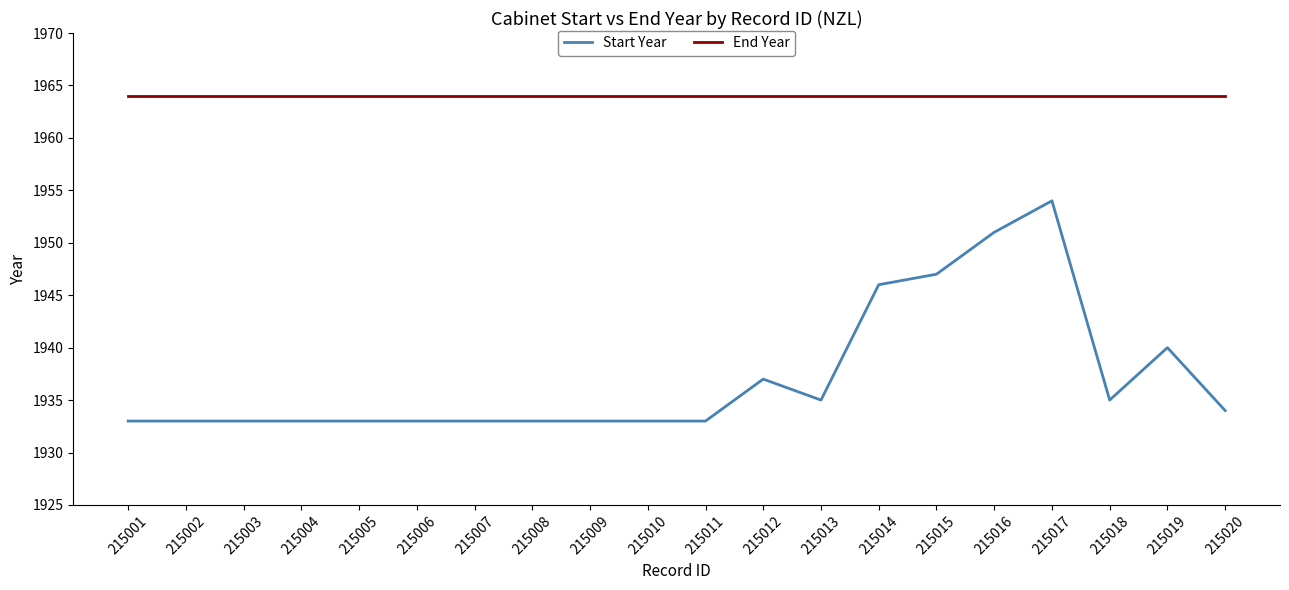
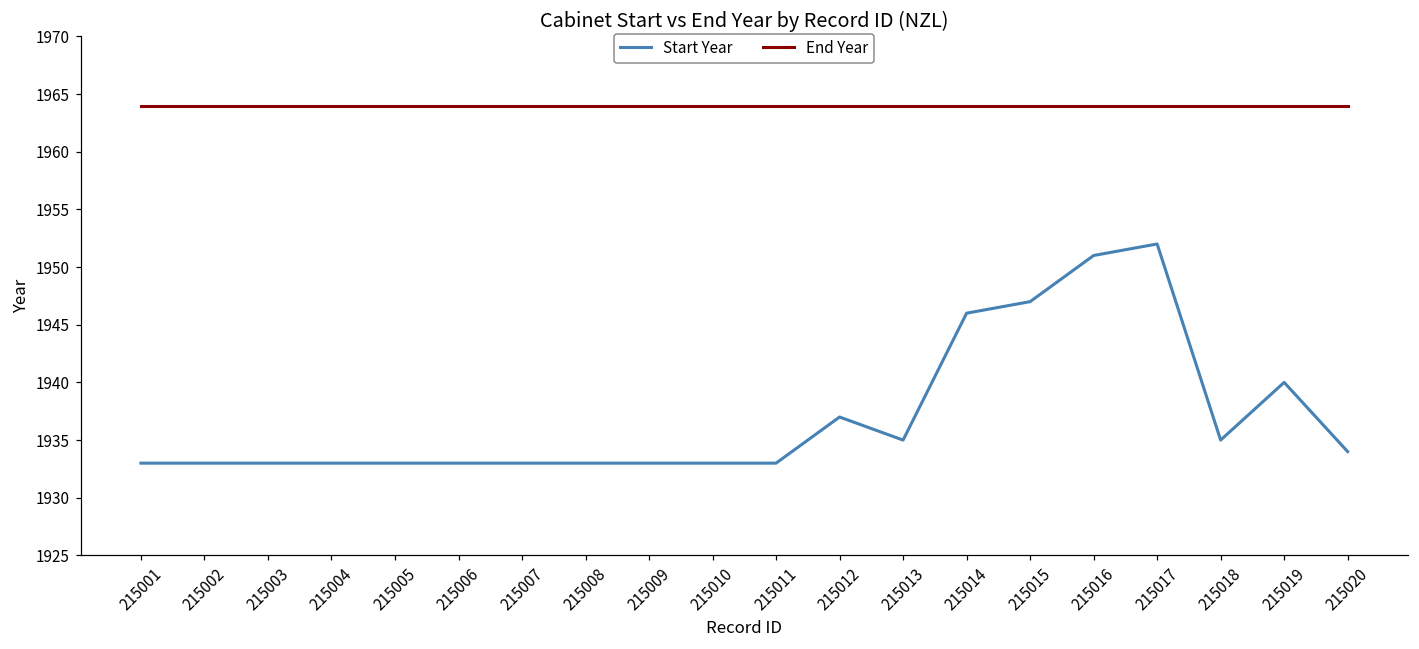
  {
    "Start Year": {
      "215001": 1933,
      "215002": 1933,
      "215003": 1933,
      "215004": 1933,
      "215005": 1933,
      "215006": 1933,
      "215007": 1933,
      "215008": 1933,
      "215009": 1933,
      "215010": 1933,
      "215011": 1933,
      "215012": 1937,
      "215013": 1935,
      "215014": 1946,
      "215015": 1947,
      "215016": 1951,
-     "215017": 1954,
+     "215017": 1952,
      "215018": 1935,
      "215019": 1940,
      "215020": 1934
    },
    "End Year": {
      "215001": 1964,
      "215002": 1964,
      "215003": 1964,
      "215004": 1964,
      "215005": 1964,
      "215006": 1964,
      "215007": 1964,
      "215008": 1964,
      "215009": 1964,
      "215010": 1964,
      "215011": 1964,
      "215012": 1964,
      "215013": 1964,
      "215014": 1964,
      "215015": 1964,
      "215016": 1964,
      "215017": 1964,
      "215018": 1964,
      "215019": 1964,
      "215020": 1964
    }
  }
